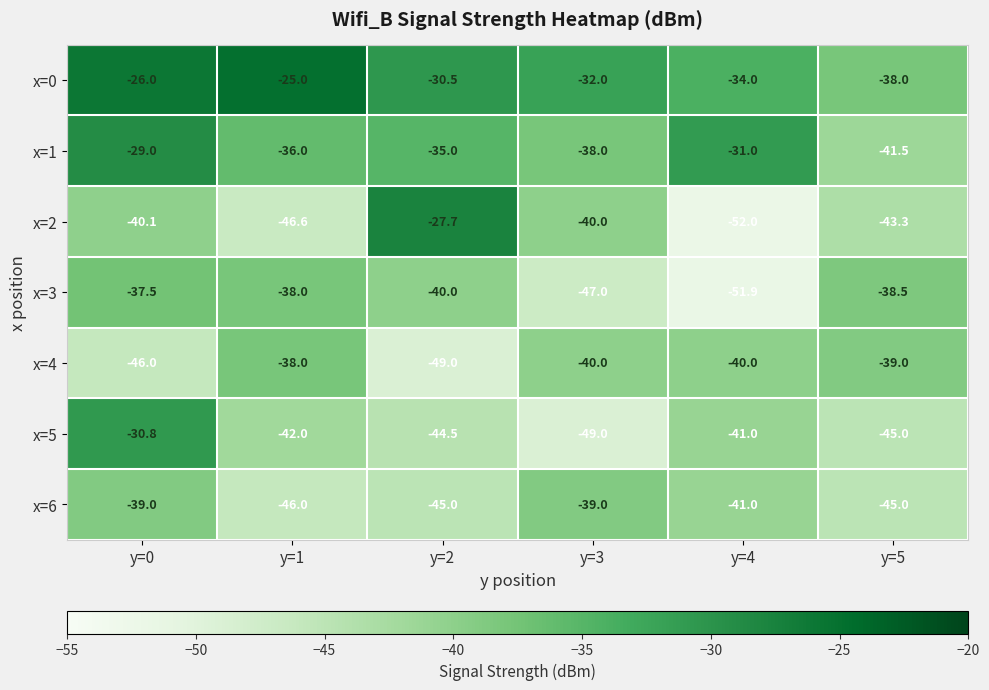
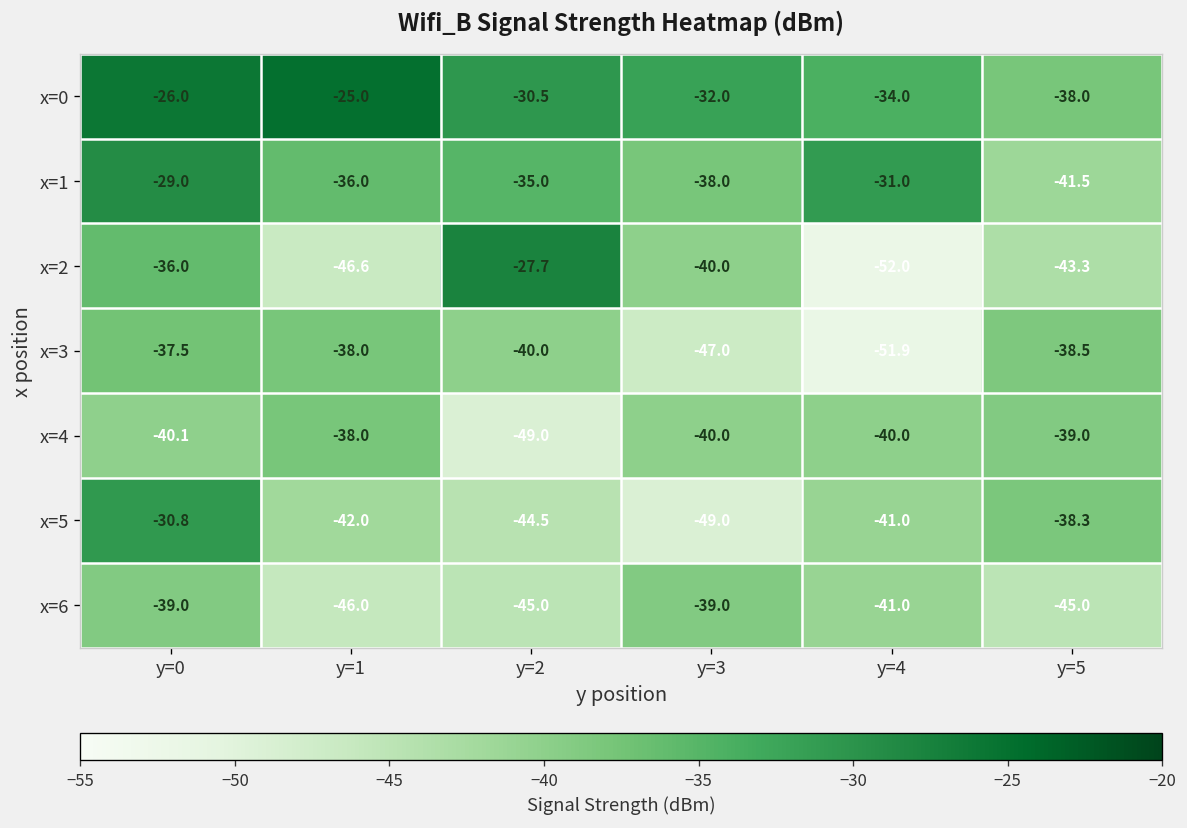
  {
    "x=0": {
      "y=0": -26.0,
      "y=1": -25.0,
      "y=2": -30.5,
      "y=3": -32.0,
      "y=4": -34.0,
      "y=5": -38.0
    },
    "x=1": {
      "y=0": -29.0,
      "y=1": -36.0,
      "y=2": -35.0,
      "y=3": -38.0,
      "y=4": -31.0,
      "y=5": -41.5
    },
    "x=2": {
-     "y=0": -40.1,
+     "y=0": -36.0,
      "y=1": -46.6,
      "y=2": -27.7,
      "y=3": -40.0,
      "y=5": -43.3
    },
    "x=3": {
      "y=0": -37.5,
      "y=1": -38.0,
      "y=2": -40.0,
      "y=3": -47.0,
      "y=5": -38.5
    },
    "x=4": {
-     "y=0": -46.0,
+     "y=0": -40.1,
      "y=1": -38.0,
      "y=3": -40.0,
      "y=4": -40.0,
      "y=5": -39.0
    },
    "x=5": {
      "y=0": -30.8,
      "y=1": -42.0,
      "y=2": -44.5,
      "y=4": -41.0,
-     "y=5": -45.0
+     "y=5": -38.3
    },
    "x=6": {
      "y=0": -39.0,
      "y=1": -46.0,
      "y=2": -45.0,
      "y=3": -39.0,
      "y=4": -41.0,
      "y=5": -45.0
    }
  }
